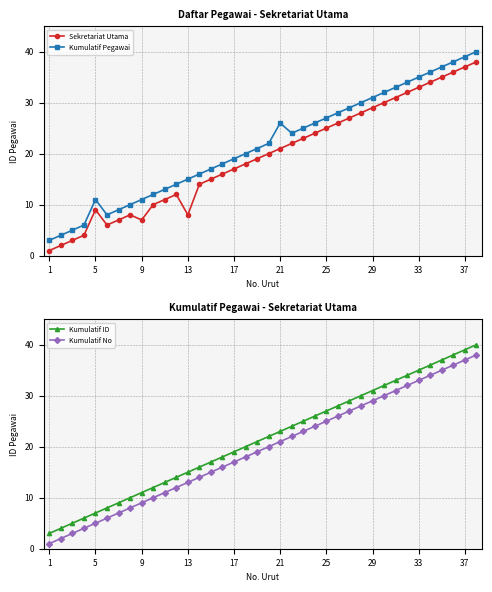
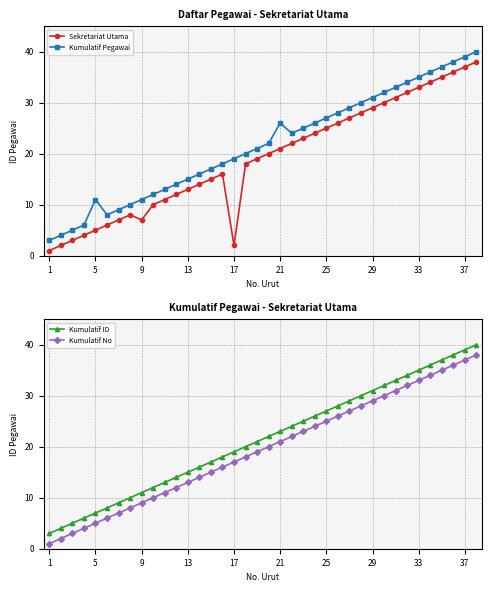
  {
    "Daftar Pegawai - Sekretariat Utama": {
      "Sekretariat Utama": {
        "1": 1,
-       "5": 9,
+       "5": 5,
        "9": 7,
-       "13": 8,
-       "17": 17,
+       "13": 13,
+       "17": 2,
        "21": 21,
        "25": 25,
        "29": 29,
        "33": 33,
        "37": 37
      },
      "Kumulatif Pegawai": {
        "1": 3,
        "5": 11,
        "9": 11,
        "13": 15,
        "17": 19,
        "21": 26,
        "25": 27,
        "29": 31,
        "33": 35,
        "37": 39
      }
    },
    "Kumulatif Pegawai - Sekretariat Utama": {
      "Kumulatif ID": {
        "1": 3,
        "5": 7,
        "9": 11,
        "13": 15,
        "17": 19,
        "21": 23,
        "25": 27,
        "29": 31,
        "33": 35,
        "37": 39
      },
      "Kumulatif No": {
        "1": 1,
        "5": 5,
        "9": 9,
        "13": 13,
        "17": 17,
        "21": 21,
        "25": 25,
        "29": 29,
        "33": 33,
        "37": 37
      }
    }
  }
